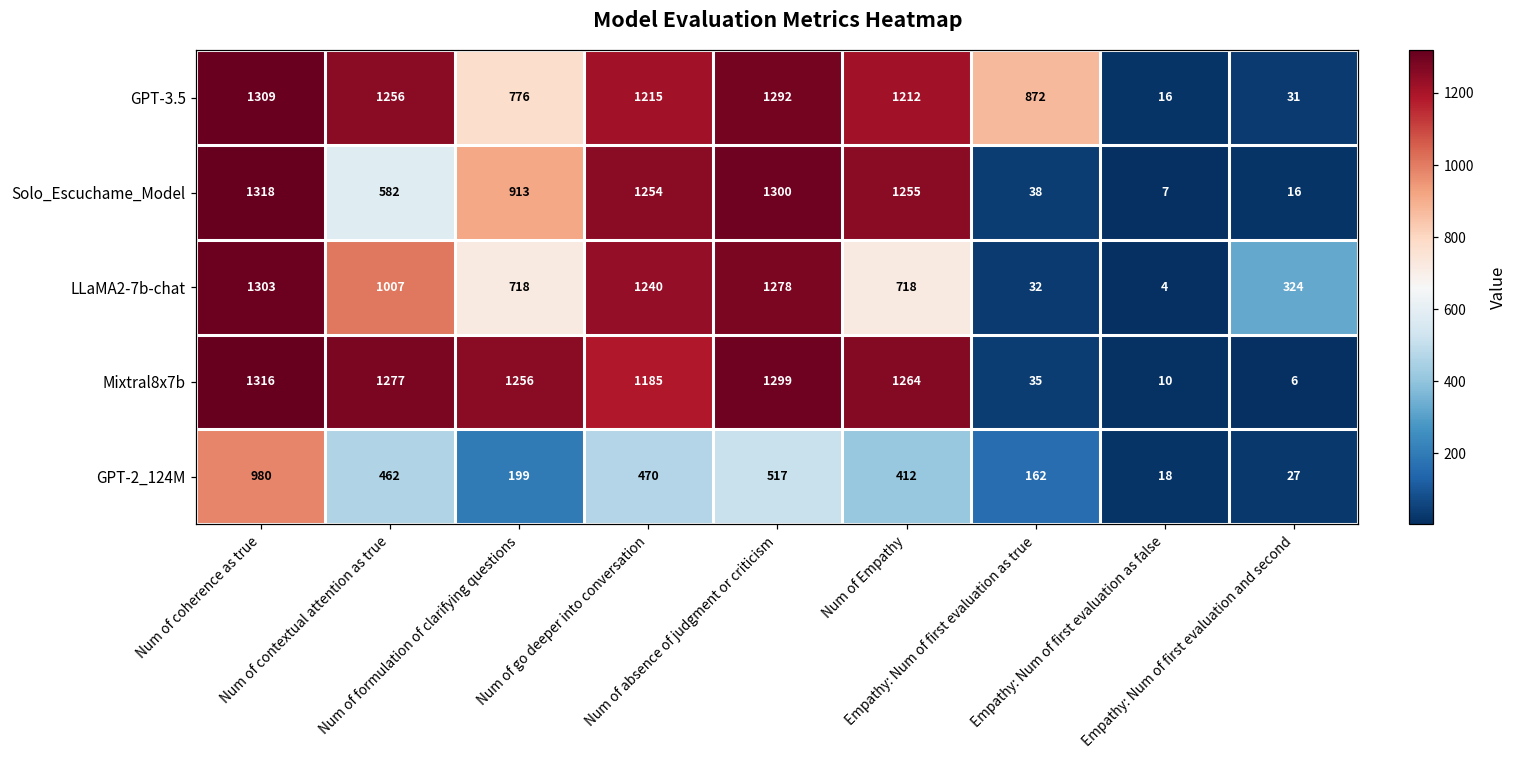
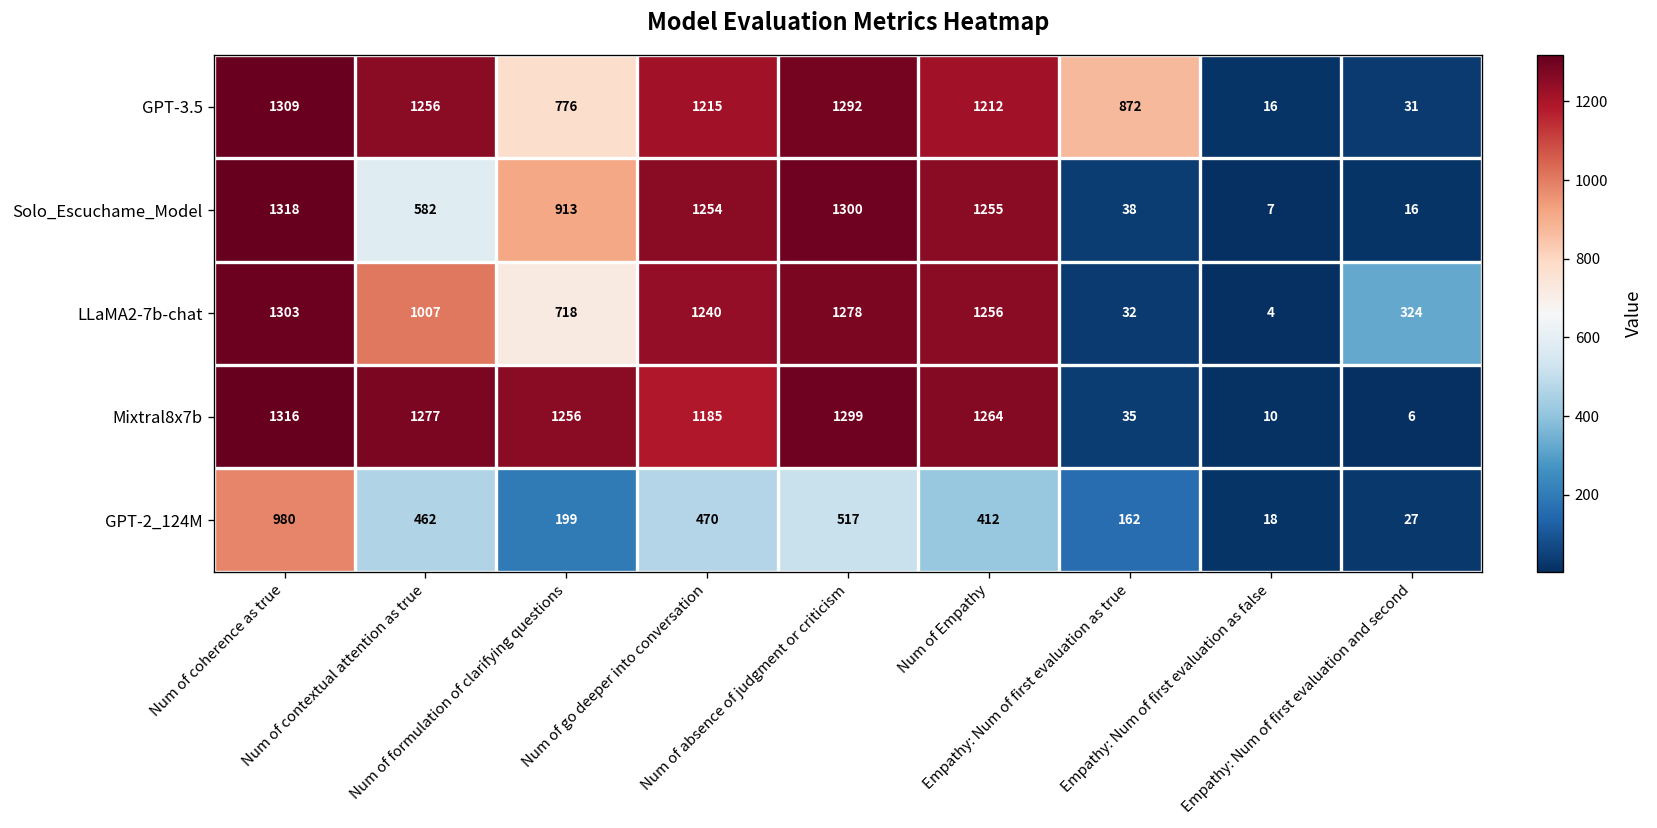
  {
    "GPT-3.5": {
      "Num of coherence as true": 1309,
      "Num of contextual attention as true": 1256,
      "Num of formulation of clarifying questions": 776,
      "Num of go deeper into conversation": 1215,
      "Num of absence of judgment or criticism": 1292,
      "Num of Empathy": 1212,
      "Empathy: Num of first evaluation as true": 872,
      "Empathy: Num of first evaluation as false": 16,
      "Empathy: Num of first evaluation and second": 31
    },
    "Solo_Escuchame_Model": {
      "Num of coherence as true": 1318,
      "Num of contextual attention as true": 582,
      "Num of formulation of clarifying questions": 913,
      "Num of go deeper into conversation": 1254,
      "Num of absence of judgment or criticism": 1300,
      "Num of Empathy": 1255,
      "Empathy: Num of first evaluation as true": 38,
      "Empathy: Num of first evaluation as false": 7,
      "Empathy: Num of first evaluation and second": 16
    },
    "LLaMA2-7b-chat": {
      "Num of coherence as true": 1303,
      "Num of contextual attention as true": 1007,
      "Num of formulation of clarifying questions": 718,
      "Num of go deeper into conversation": 1240,
      "Num of absence of judgment or criticism": 1278,
-     "Num of Empathy": 718,
+     "Num of Empathy": 1256,
      "Empathy: Num of first evaluation as true": 32,
      "Empathy: Num of first evaluation as false": 4,
      "Empathy: Num of first evaluation and second": 324
    },
    "Mixtral8x7b": {
      "Num of coherence as true": 1316,
      "Num of contextual attention as true": 1277,
      "Num of formulation of clarifying questions": 1256,
      "Num of go deeper into conversation": 1185,
      "Num of absence of judgment or criticism": 1299,
      "Num of Empathy": 1264,
      "Empathy: Num of first evaluation as true": 35,
      "Empathy: Num of first evaluation as false": 10,
      "Empathy: Num of first evaluation and second": 6
    },
    "GPT-2_124M": {
      "Num of coherence as true": 980,
      "Num of contextual attention as true": 462,
      "Num of formulation of clarifying questions": 199,
      "Num of go deeper into conversation": 470,
      "Num of absence of judgment or criticism": 517,
      "Num of Empathy": 412,
      "Empathy: Num of first evaluation as true": 162,
      "Empathy: Num of first evaluation as false": 18,
      "Empathy: Num of first evaluation and second": 27
    }
  }
